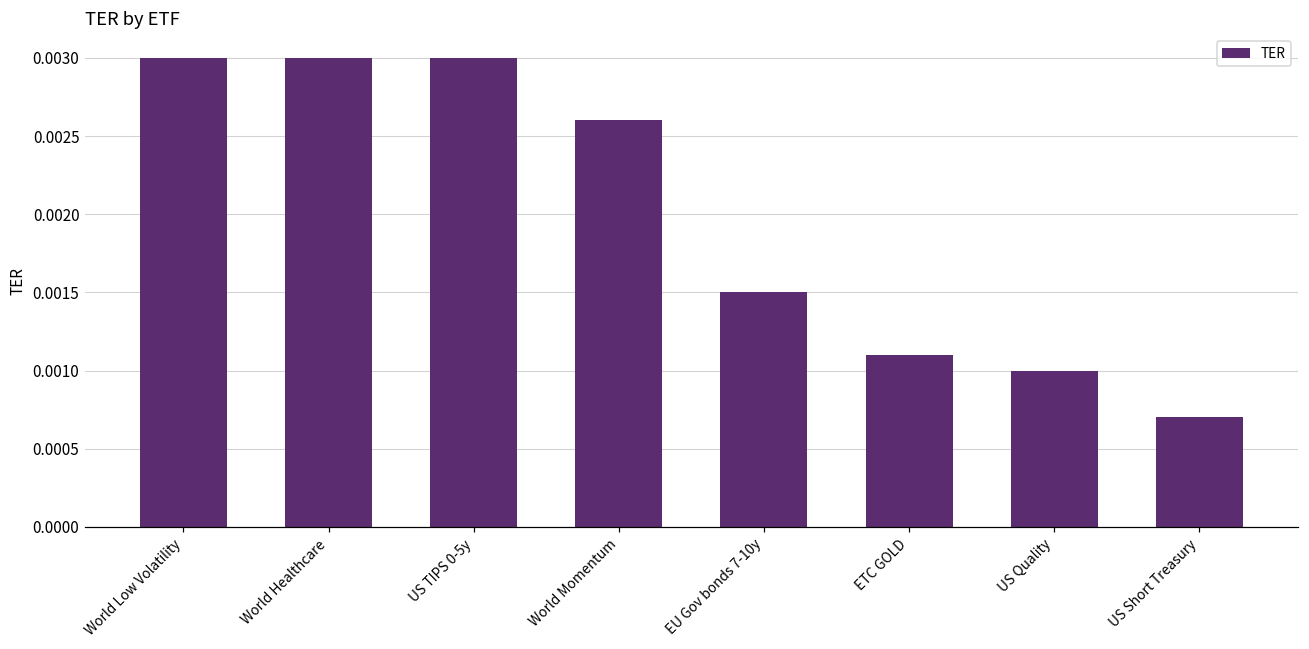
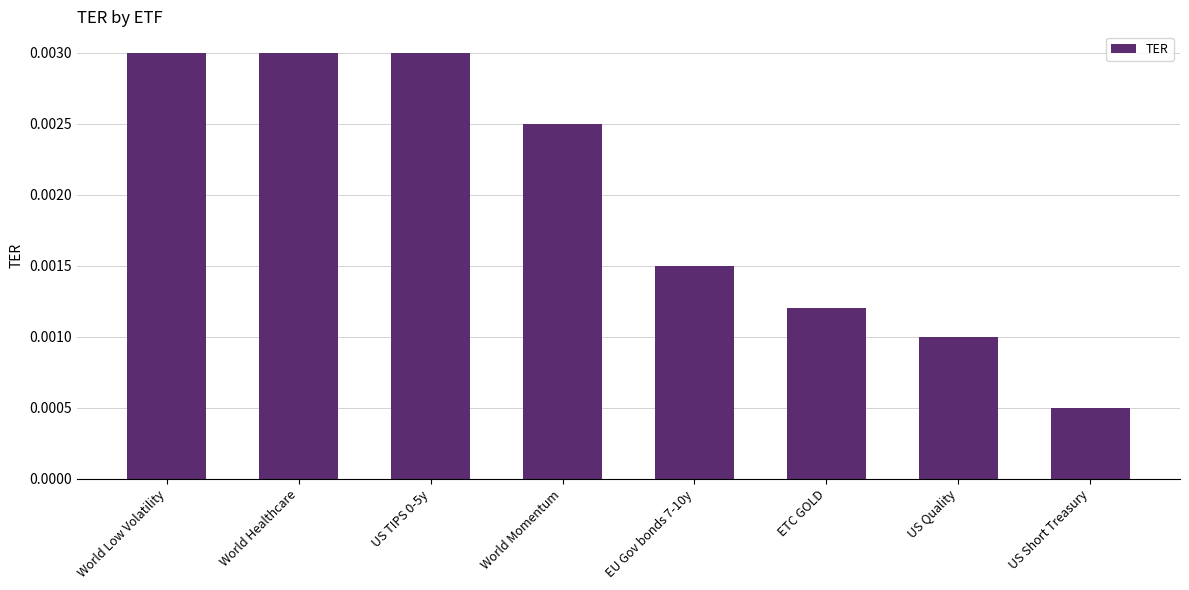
  {
    "World Low Volatility": 0.0030,
    "World Healthcare": 0.0030,
    "US TIPS 0-5y": 0.0030,
-   "World Momentum": 0.0026,
+   "World Momentum": 0.0025,
    "EU Gov bonds 7-10y": 0.0015,
-   "ETC GOLD": 0.0011,
+   "ETC GOLD": 0.0012,
    "US Quality": 0.0010,
-   "US Short Treasury": 0.0007
+   "US Short Treasury": 0.0005
  }
